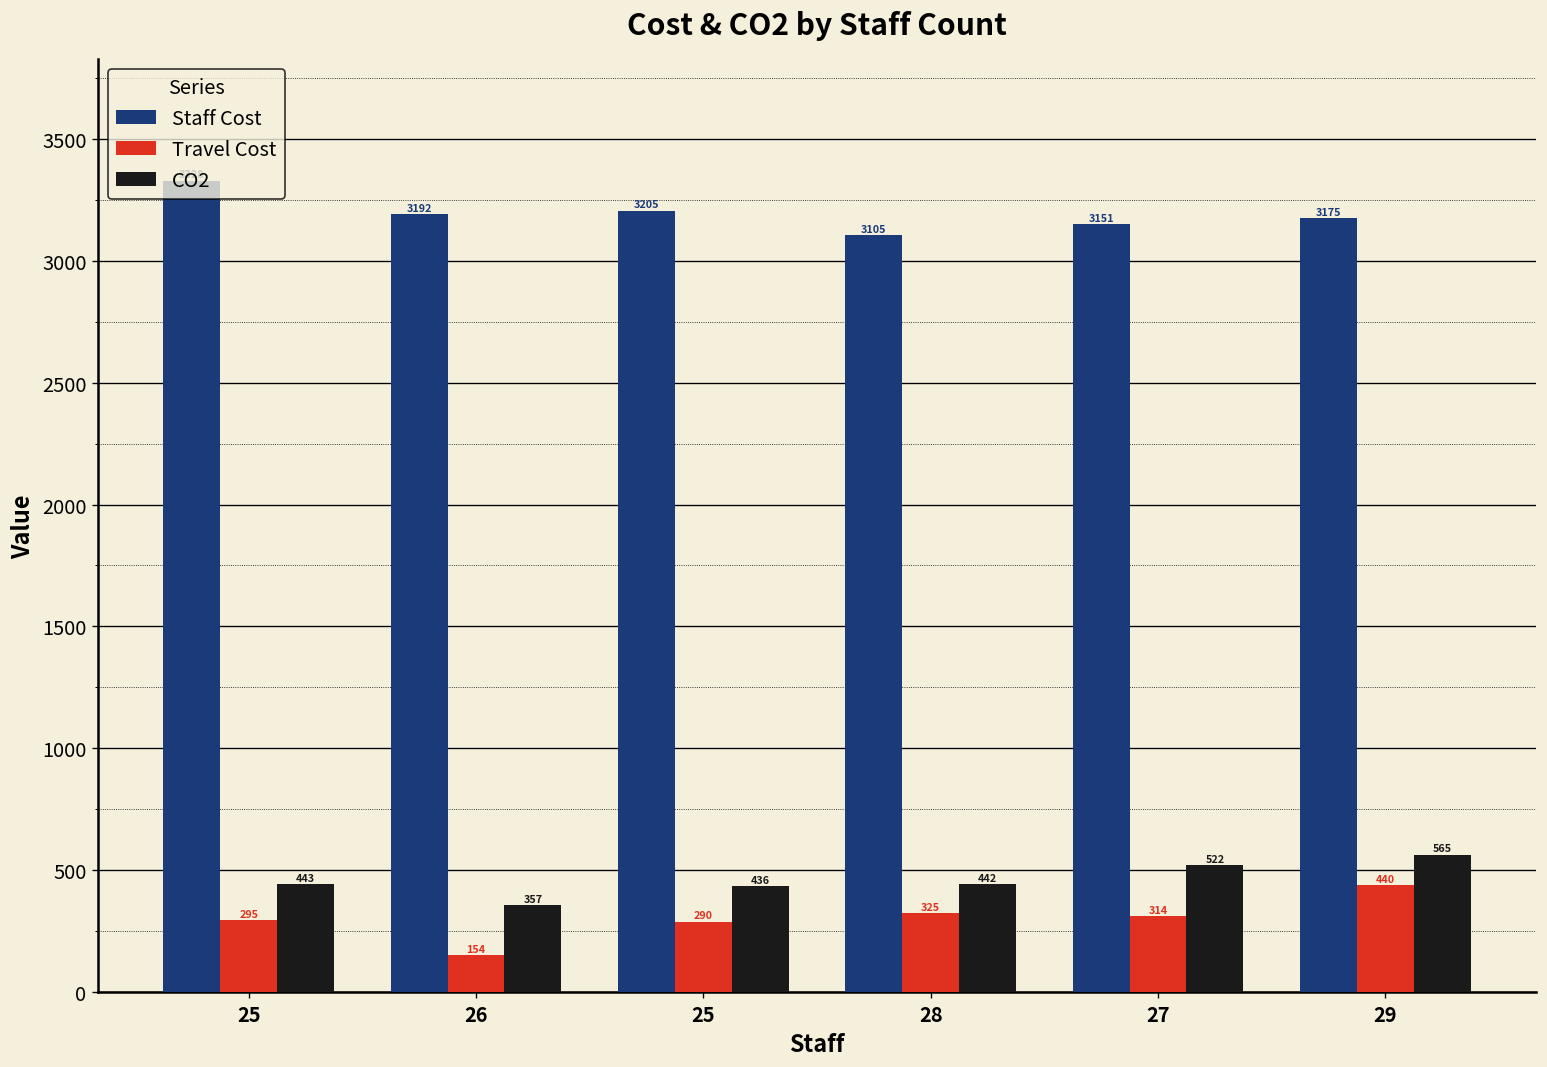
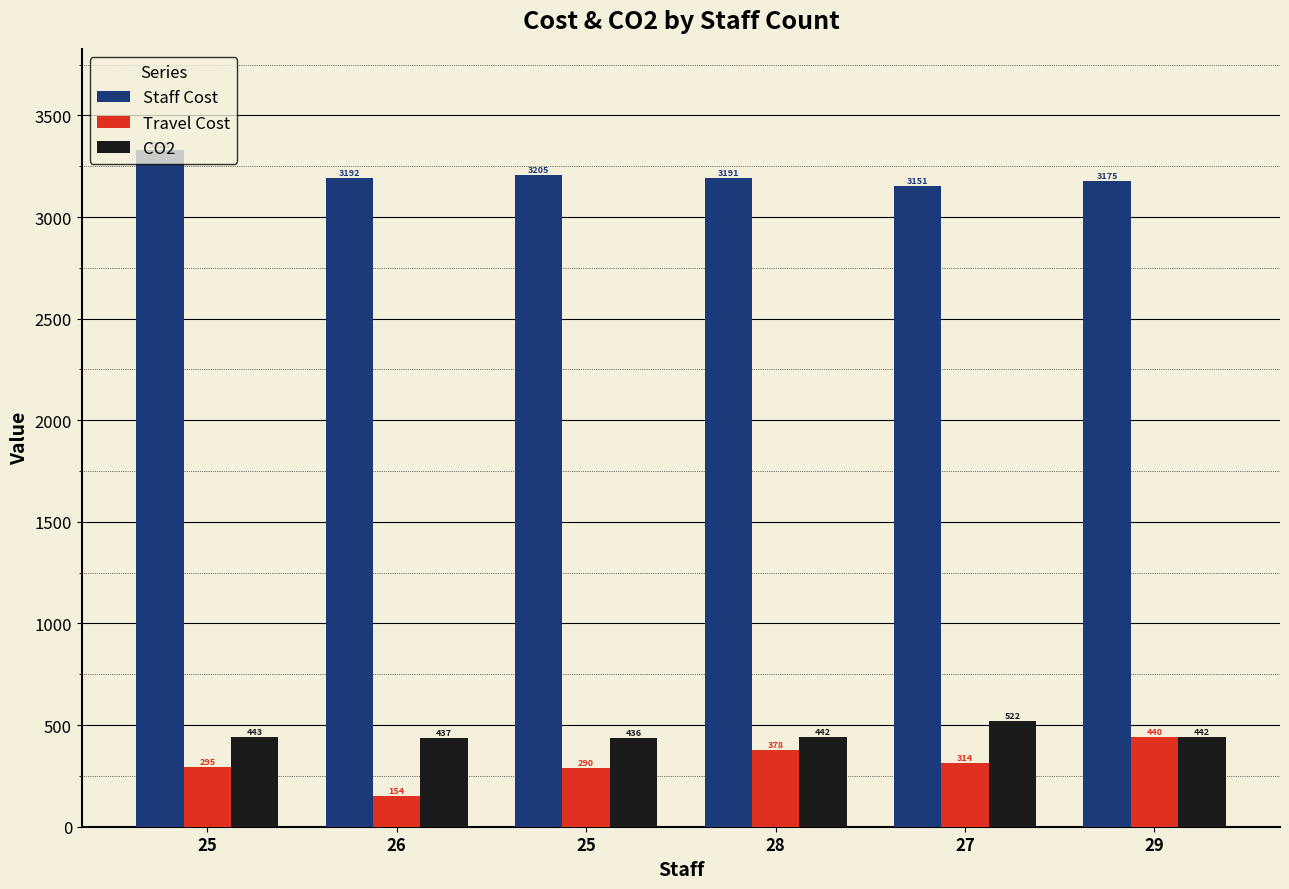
  {
    "Staff Cost": {
      "26": 3192,
-     "28": 3105,
+     "28": 3191,
      "27": 3151,
      "29": 3175
    },
    "Travel Cost": {
      "26": 154,
-     "28": 325,
+     "28": 378,
      "27": 314,
      "29": 440
    },
    "CO2": {
-     "26": 357,
+     "26": 437,
      "28": 442,
      "27": 522,
-     "29": 565
+     "29": 442
    }
  }
